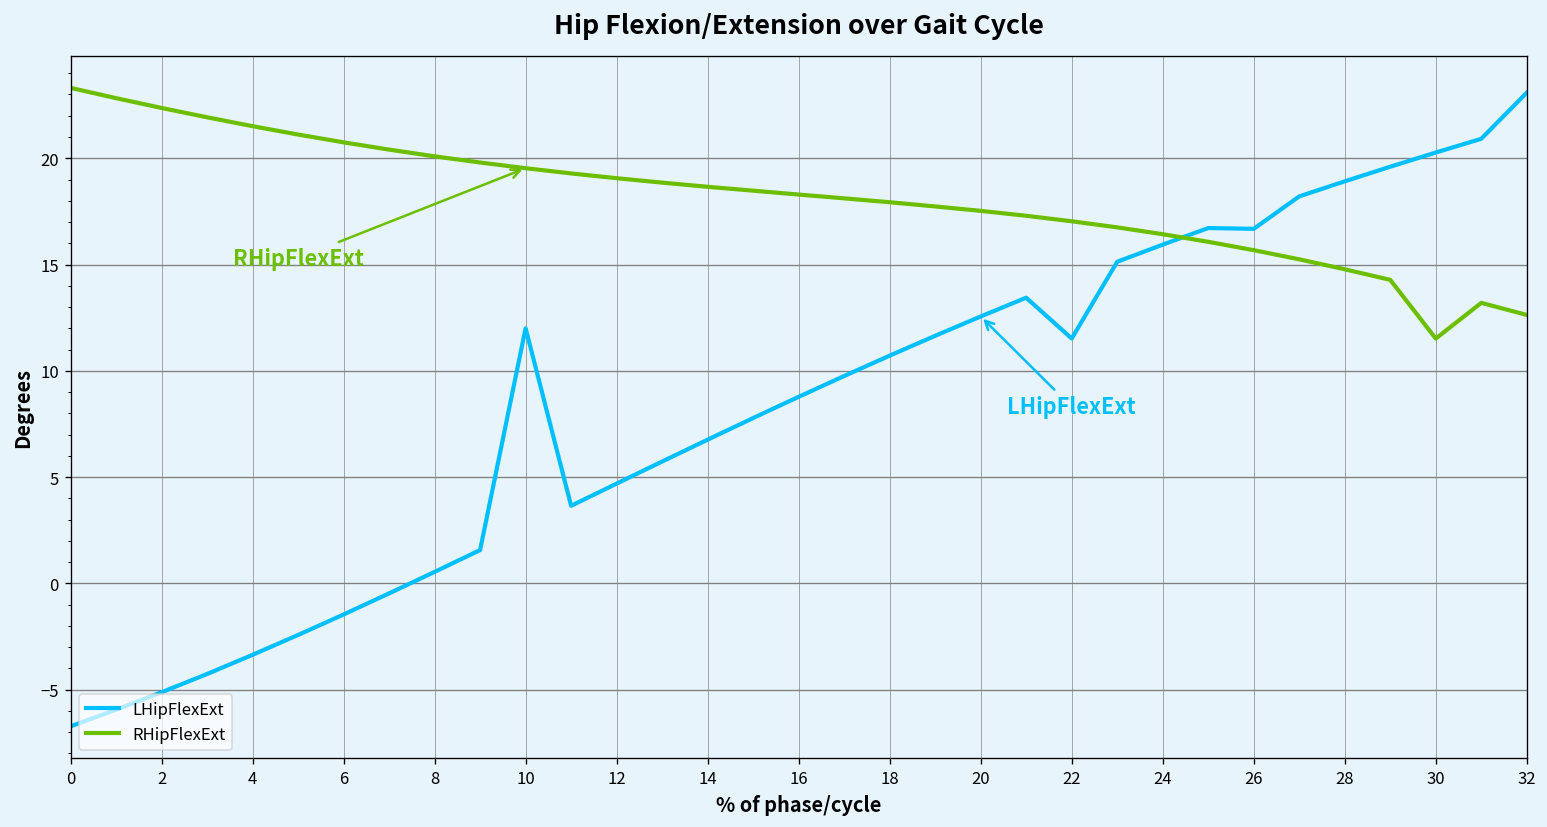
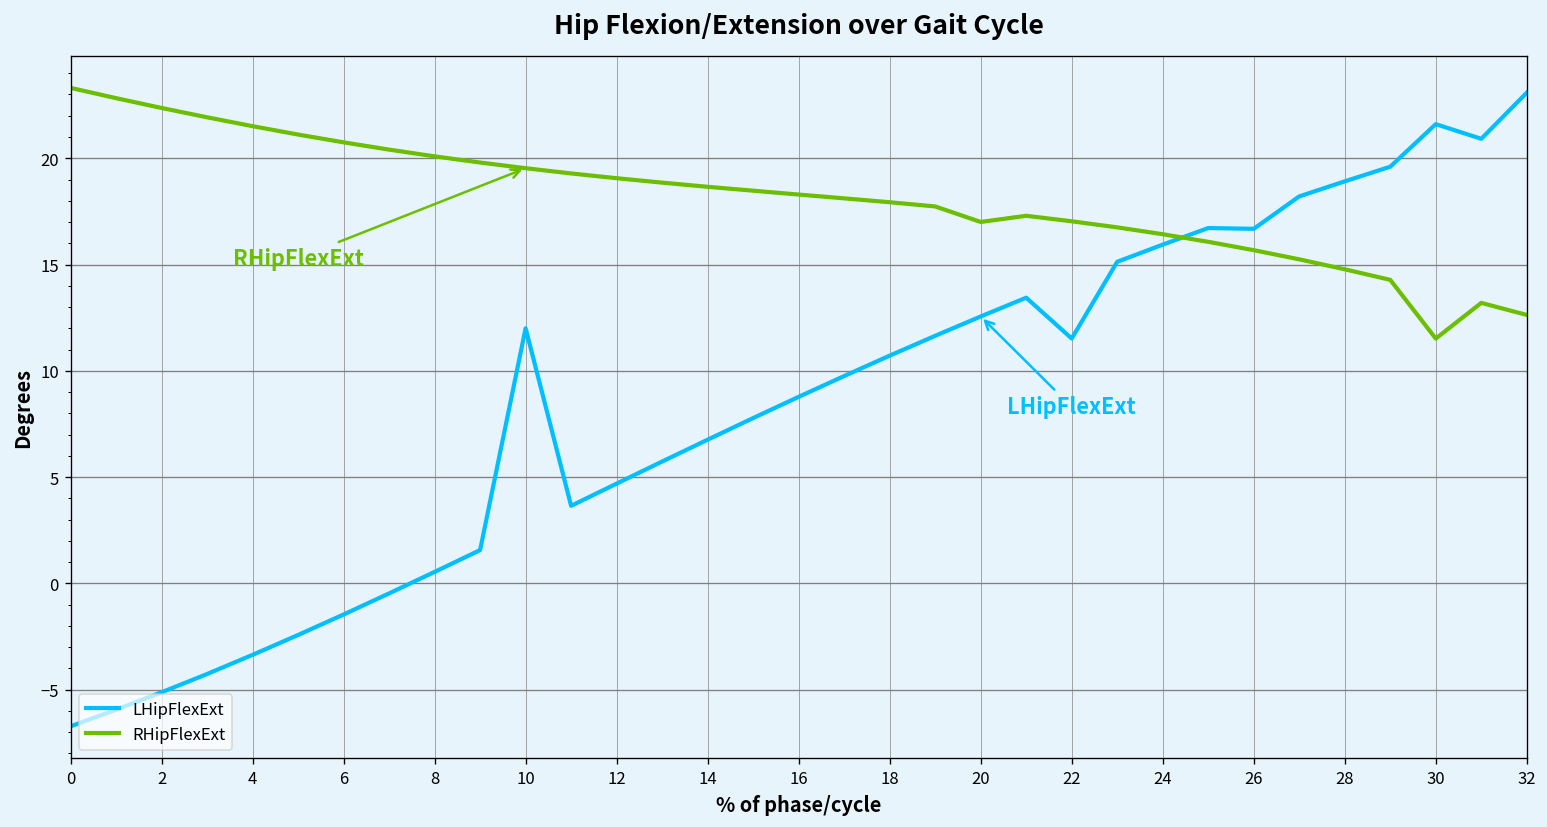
  {
    "LHipFlexExt": {
      "0": -6.7,
      "2": -5.1,
      "4": -3.4,
      "6": -1.5,
      "8": 0.5,
      "10": 12.0,
      "12": 4.7,
      "14": 6.8,
      "16": 8.8,
      "18": 10.7,
      "20": 12.6,
      "22": 11.5,
      "24": 15.9,
      "26": 16.7,
      "28": 18.9,
-     "30": 20.3,
+     "30": 21.6,
      "32": 23.1
    },
    "RHipFlexExt": {
      "0": 23.3,
      "2": 22.4,
      "4": 21.5,
      "6": 20.7,
      "8": 20.1,
      "10": 19.5,
      "12": 19.1,
      "14": 18.7,
      "16": 18.3,
      "18": 17.9,
-     "20": 17.5,
+     "20": 17.0,
      "22": 17.0,
      "24": 16.4,
      "26": 15.7,
      "28": 14.8,
      "30": 11.5,
      "32": 12.6
    }
  }
